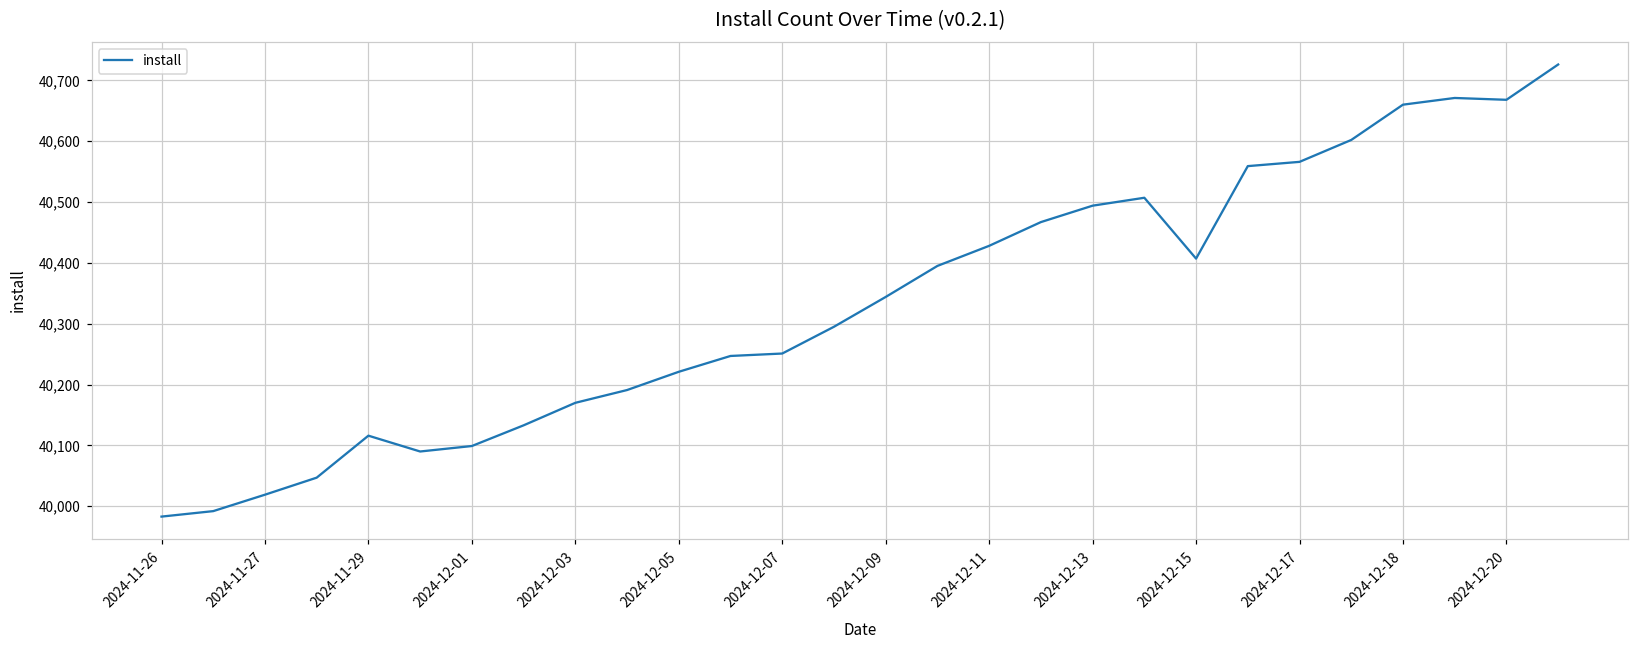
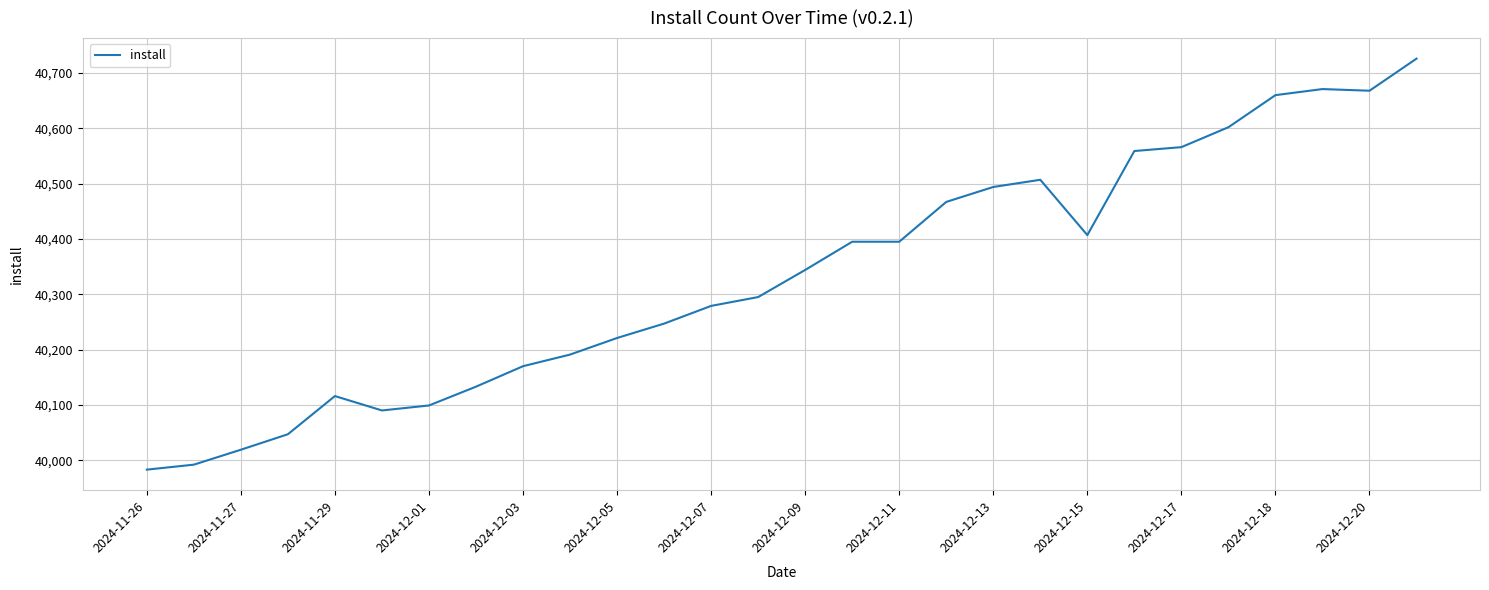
  {
    "2024-11-27": "40,020",
    "2024-11-29": "40,120",
    "2024-12-01": "40,100",
    "2024-12-03": "40,170",
    "2024-12-05": "40,220",
-   "2024-12-07": "40,250",
+   "2024-12-07": "40,280",
    "2024-12-09": "40,340",
-   "2024-12-11": "40,430",
+   "2024-12-11": "40,400",
    "2024-12-13": "40,490",
    "2024-12-15": "40,410",
    "2024-12-18": "40,660",
    "2024-12-20": "40,670"
  }
